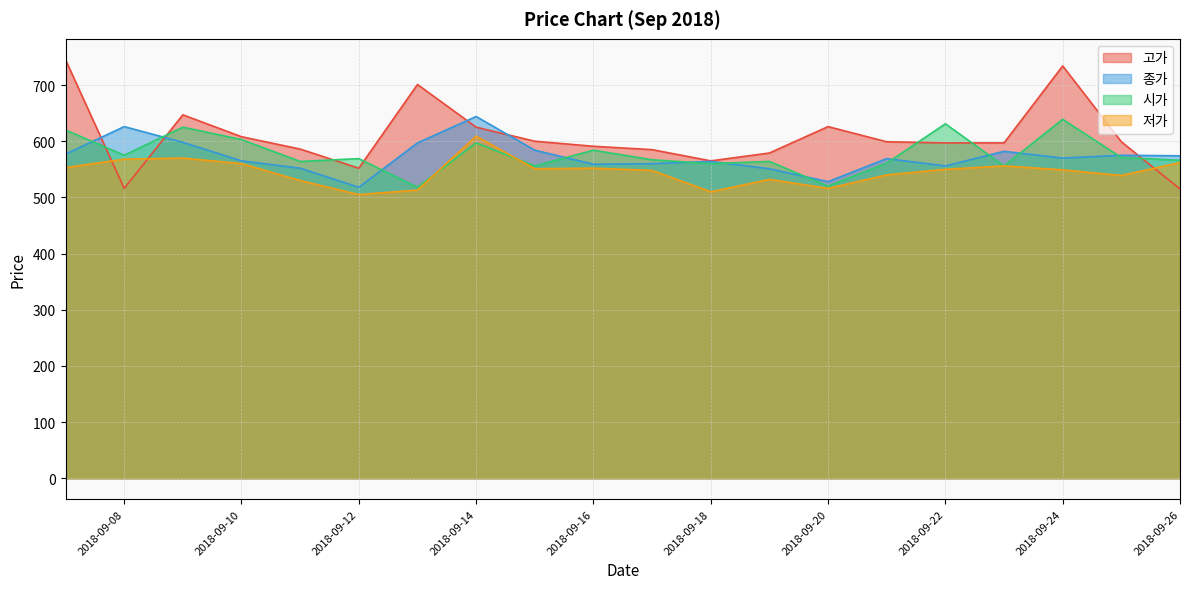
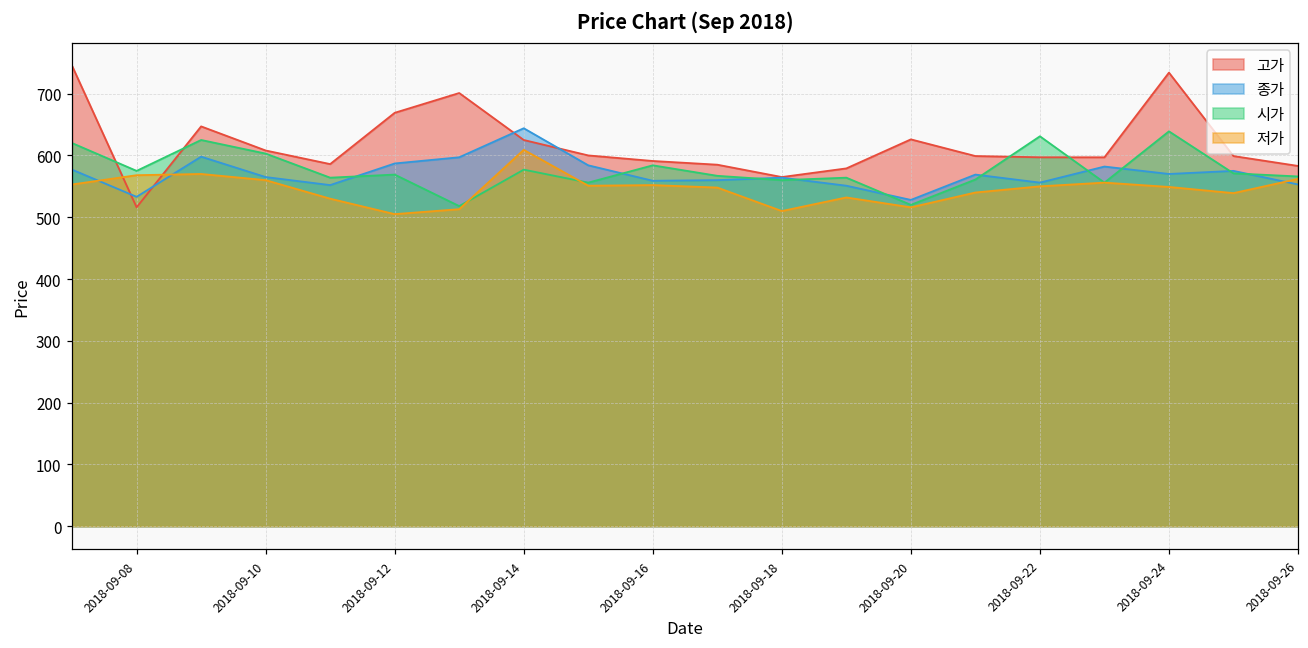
  {
    "고가": {
      "2018-09-08": 520,
      "2018-09-10": 610,
-     "2018-09-12": 550,
+     "2018-09-12": 670,
      "2018-09-14": 630,
      "2018-09-16": 590,
      "2018-09-20": 630,
      "2018-09-22": 600,
      "2018-09-24": 730,
-     "2018-09-26": 520
+     "2018-09-26": 580
    },
    "종가": {
-     "2018-09-08": 630,
+     "2018-09-08": 530,
      "2018-09-10": 570,
-     "2018-09-12": 520,
+     "2018-09-12": 590,
      "2018-09-14": 640,
      "2018-09-16": 560,
      "2018-09-20": 530,
      "2018-09-22": 560,
      "2018-09-24": 570,
-     "2018-09-26": 570
+     "2018-09-26": 550
    },
    "시가": {
      "2018-09-08": 580,
      "2018-09-10": 600,
      "2018-09-12": 570,
-     "2018-09-14": 600,
+     "2018-09-14": 580,
      "2018-09-16": 580,
      "2018-09-22": 630,
      "2018-09-24": 640
    },
    "저가": {
      "2018-09-08": 570,
      "2018-09-10": 560,
      "2018-09-12": 510,
      "2018-09-14": 610,
      "2018-09-16": 550,
      "2018-09-18": 510,
      "2018-09-22": 550,
      "2018-09-24": 550
    }
  }
